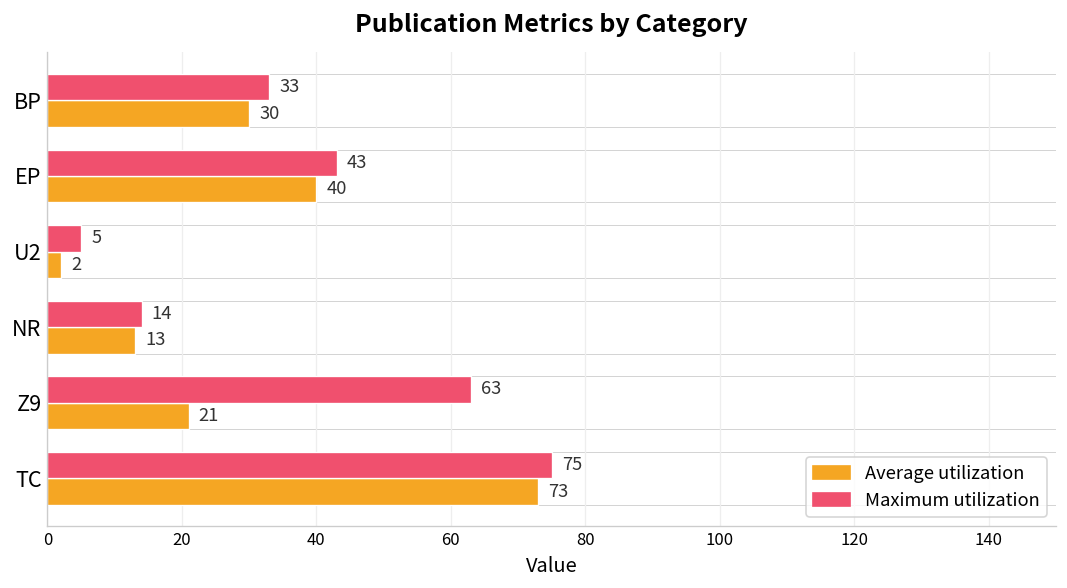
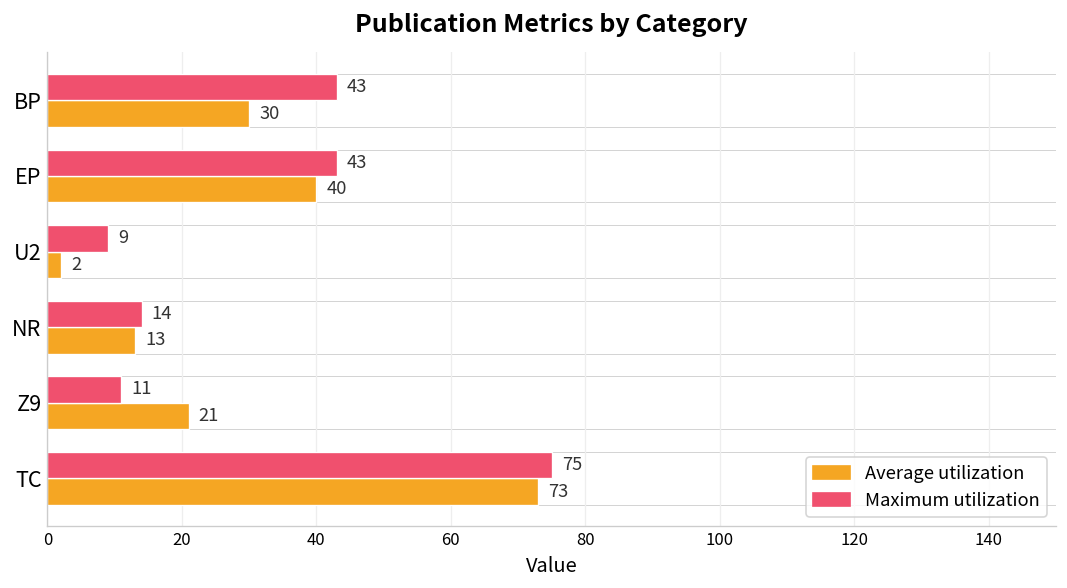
  {
    "Average utilization": {
      "BP": 30,
      "EP": 40,
      "U2": 2,
      "NR": 13,
      "Z9": 21,
      "TC": 73
    },
    "Maximum utilization": {
-     "BP": 33,
+     "BP": 43,
      "EP": 43,
-     "U2": 5,
+     "U2": 9,
      "NR": 14,
-     "Z9": 63,
+     "Z9": 11,
      "TC": 75
    }
  }
